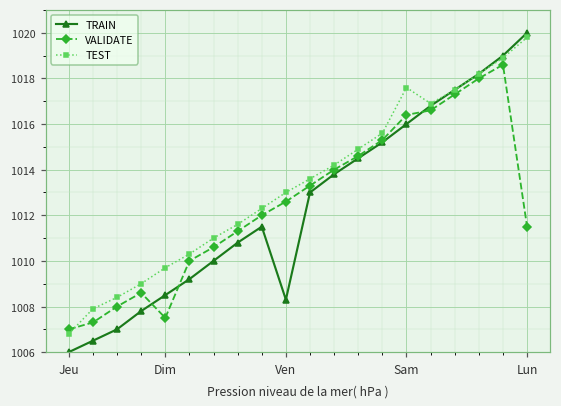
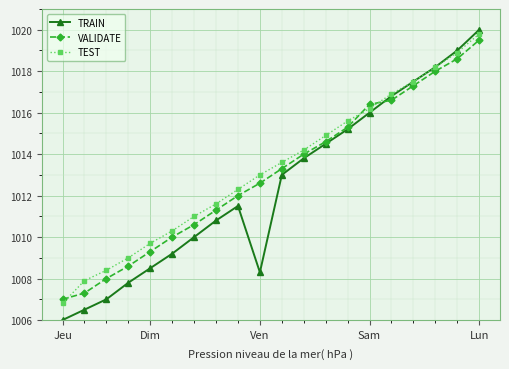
  {
    "TRAIN": {
      "Jeu": 1006.0,
      "Dim": 1008.5,
      "Ven": 1008.3,
      "Sam": 1016.0,
      "Lun": 1020.0
    },
    "VALIDATE": {
      "Jeu": 1007.0,
-     "Dim": 1007.5,
+     "Dim": 1009.3,
      "Ven": 1012.6,
      "Sam": 1016.4,
-     "Lun": 1011.5
+     "Lun": 1019.5
    },
    "TEST": {
      "Jeu": 1006.8,
      "Dim": 1009.7,
      "Ven": 1013.0,
-     "Sam": 1017.6,
+     "Sam": 1016.2,
      "Lun": 1019.8
    }
  }
